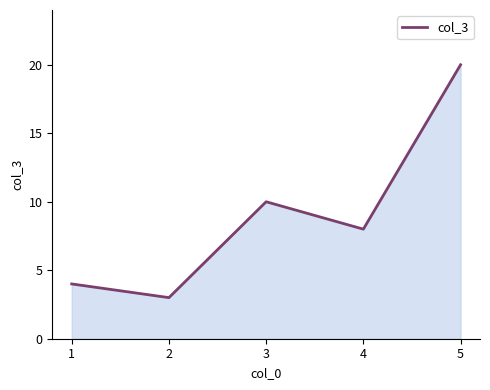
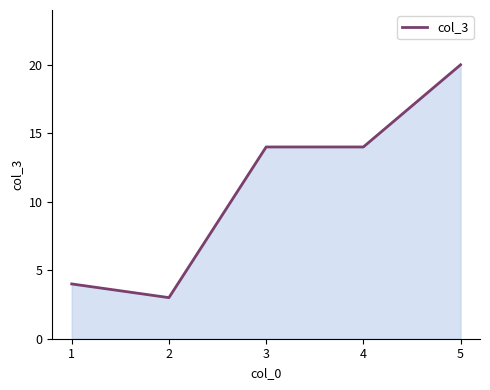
  {
    "1": 4,
    "2": 3,
-   "3": 10,
-   "4": 8,
+   "3": 14,
+   "4": 14,
    "5": 20
  }
